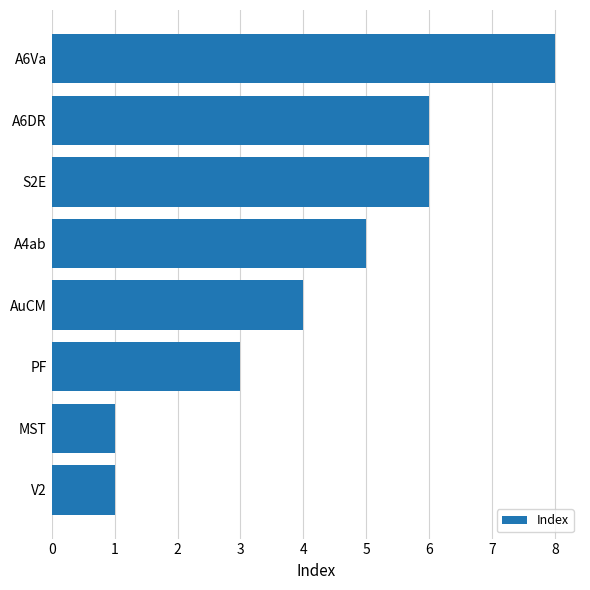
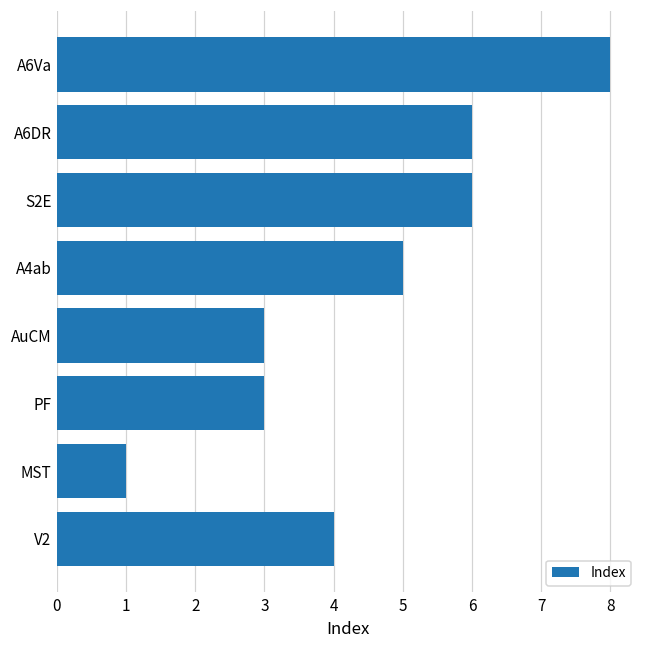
  {
    "A6Va": 8,
    "A6DR": 6,
    "S2E": 6,
    "A4ab": 5,
-   "AuCM": 4,
+   "AuCM": 3,
    "PF": 3,
    "MST": 1,
-   "V2": 1
+   "V2": 4
  }
